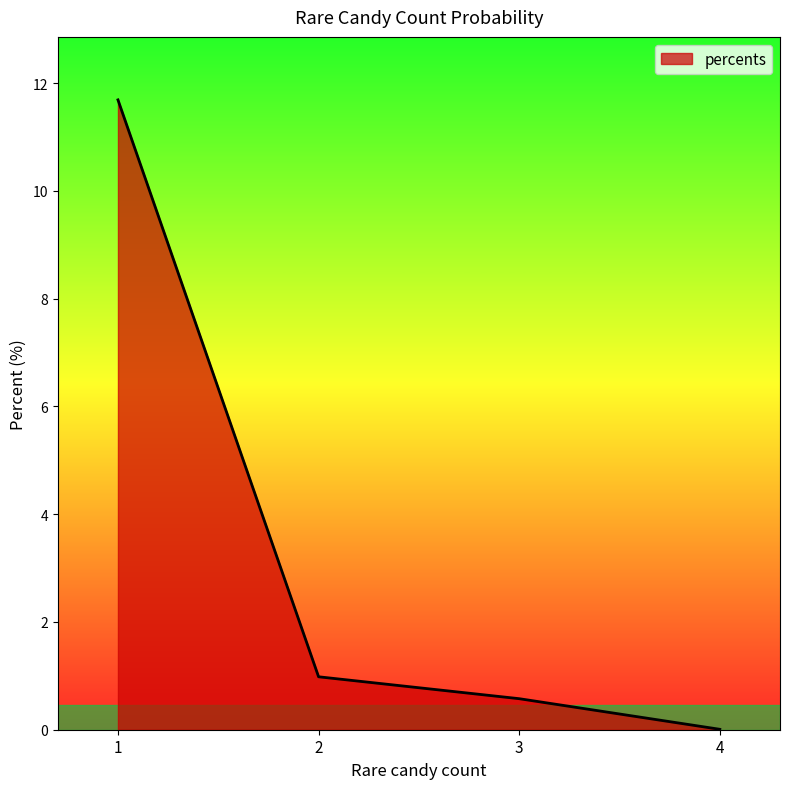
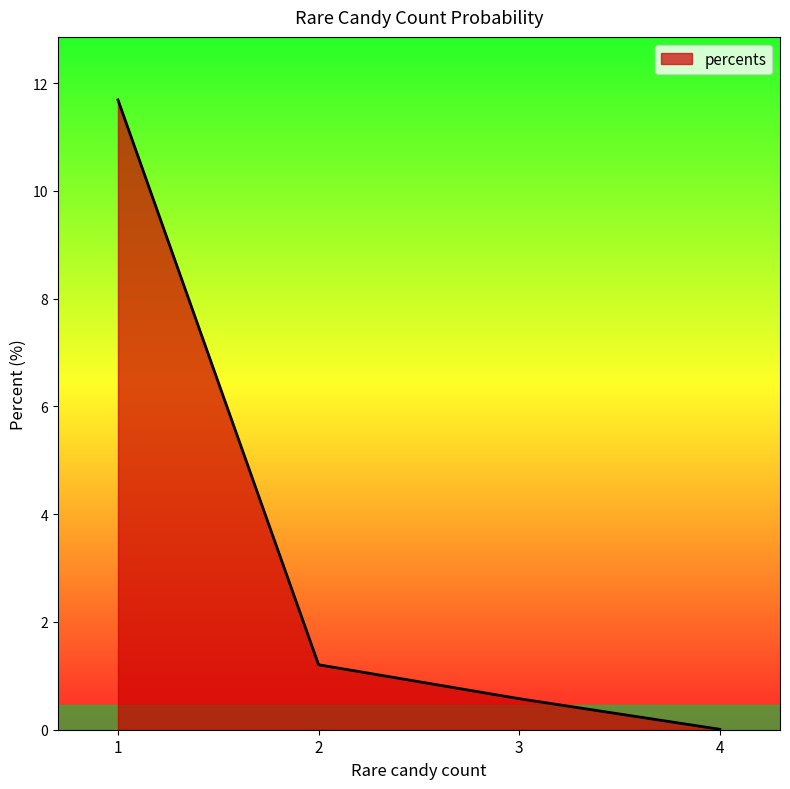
  {
    "1": 11.7,
-   "2": 1.0,
+   "2": 1.2,
    "3": 0.6
  }
